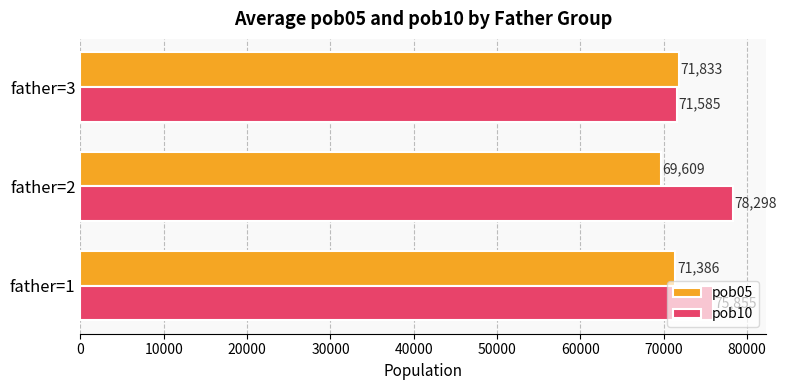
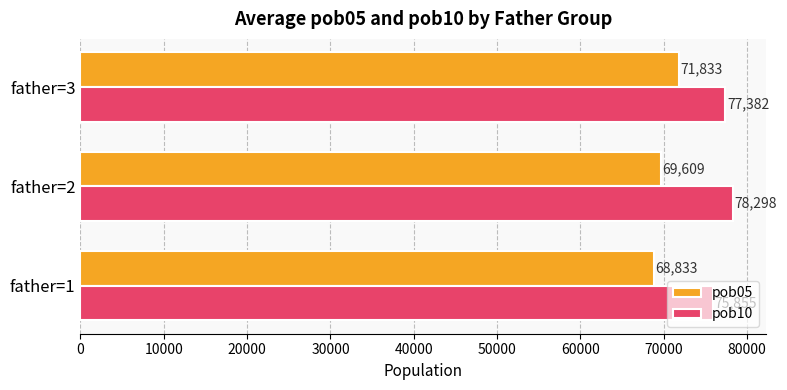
  {
    "pob05": {
      "father=3": "71,833",
      "father=2": "69,609",
-     "father=1": "71,386"
+     "father=1": "68,833"
    },
    "pob10": {
-     "father=3": "71,585",
+     "father=3": "77,382",
      "father=2": "78,298"
    }
  }
